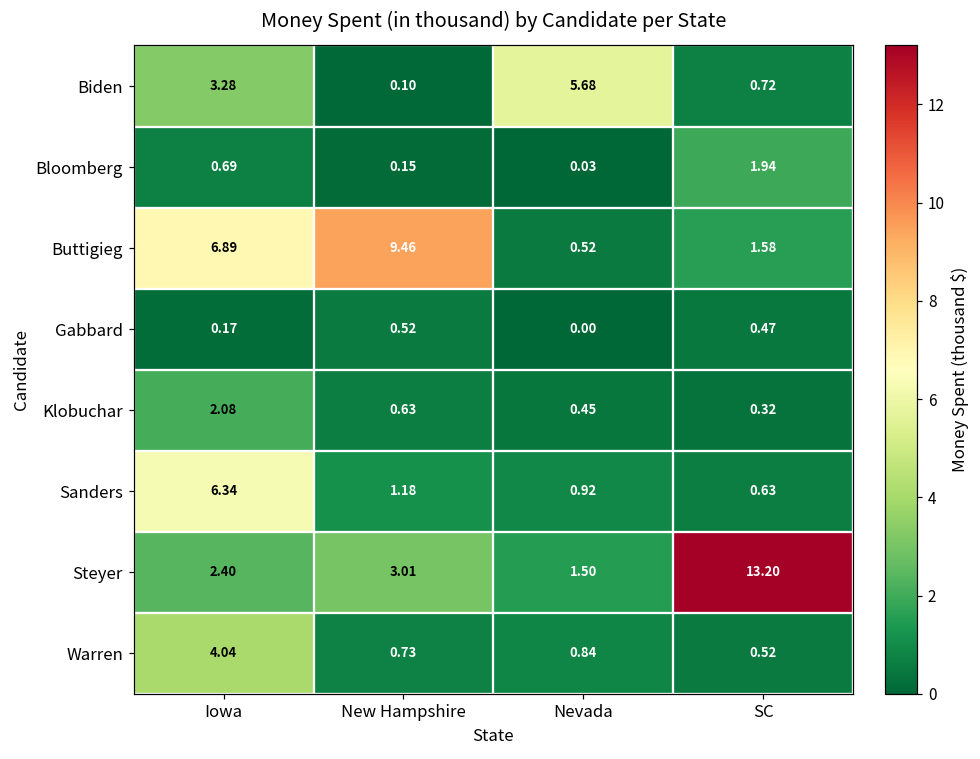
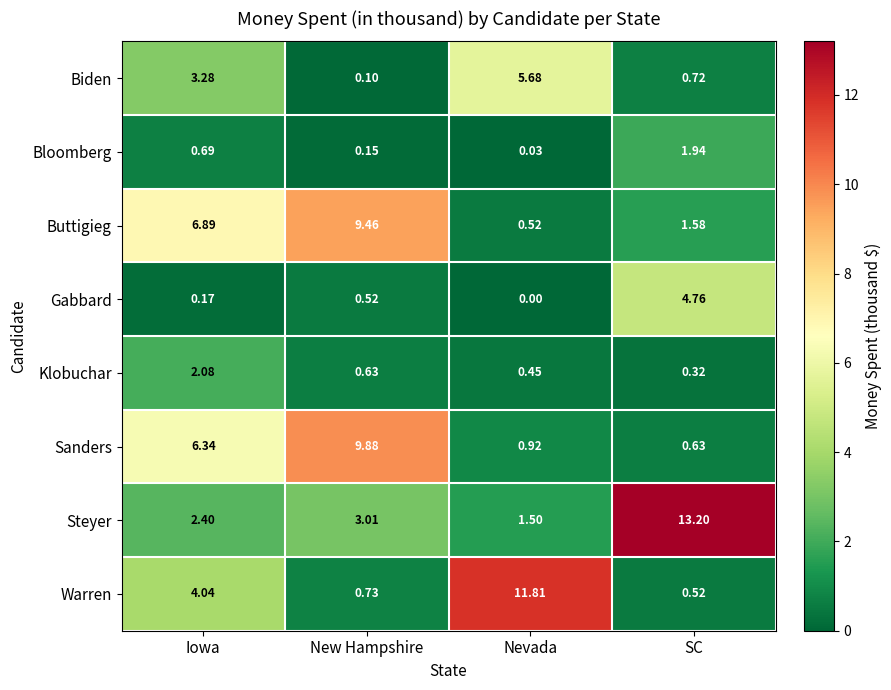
  {
    "Biden": {
      "Iowa": 3.28,
      "New Hampshire": 0.10,
      "Nevada": 5.68,
      "SC": 0.72
    },
    "Bloomberg": {
      "Iowa": 0.69,
      "New Hampshire": 0.15,
      "Nevada": 0.03,
      "SC": 1.94
    },
    "Buttigieg": {
      "Iowa": 6.89,
      "New Hampshire": 9.46,
      "Nevada": 0.52,
      "SC": 1.58
    },
    "Gabbard": {
      "Iowa": 0.17,
      "New Hampshire": 0.52,
      "Nevada": 0.00,
-     "SC": 0.47
+     "SC": 4.76
    },
    "Klobuchar": {
      "Iowa": 2.08,
      "New Hampshire": 0.63,
      "Nevada": 0.45,
      "SC": 0.32
    },
    "Sanders": {
      "Iowa": 6.34,
-     "New Hampshire": 1.18,
+     "New Hampshire": 9.88,
      "Nevada": 0.92,
      "SC": 0.63
    },
    "Steyer": {
      "Iowa": 2.40,
      "New Hampshire": 3.01,
      "Nevada": 1.50,
      "SC": 13.20
    },
    "Warren": {
      "Iowa": 4.04,
      "New Hampshire": 0.73,
-     "Nevada": 0.84,
+     "Nevada": 11.81,
      "SC": 0.52
    }
  }
